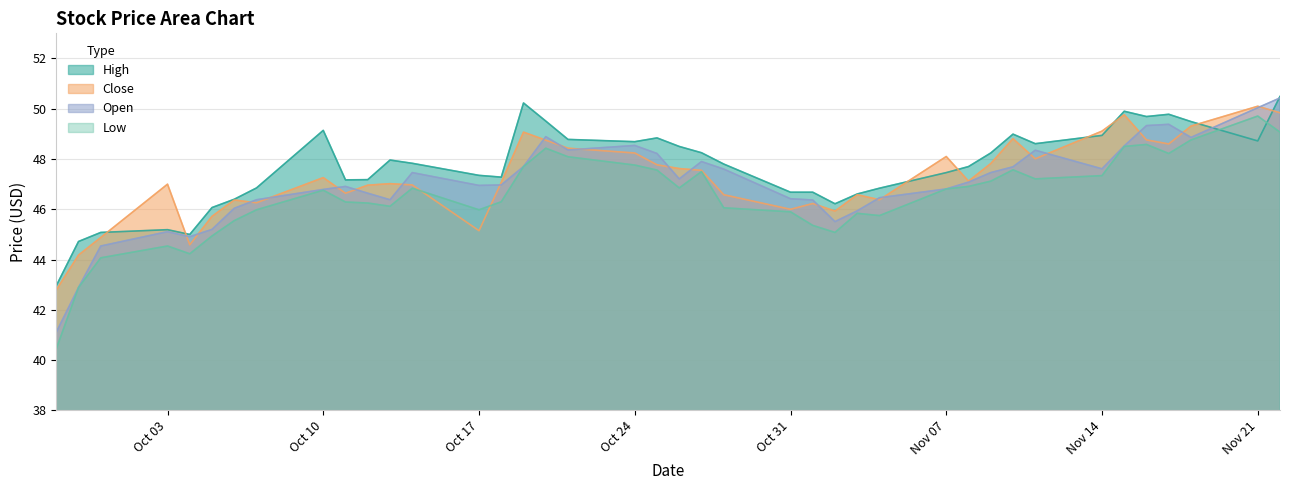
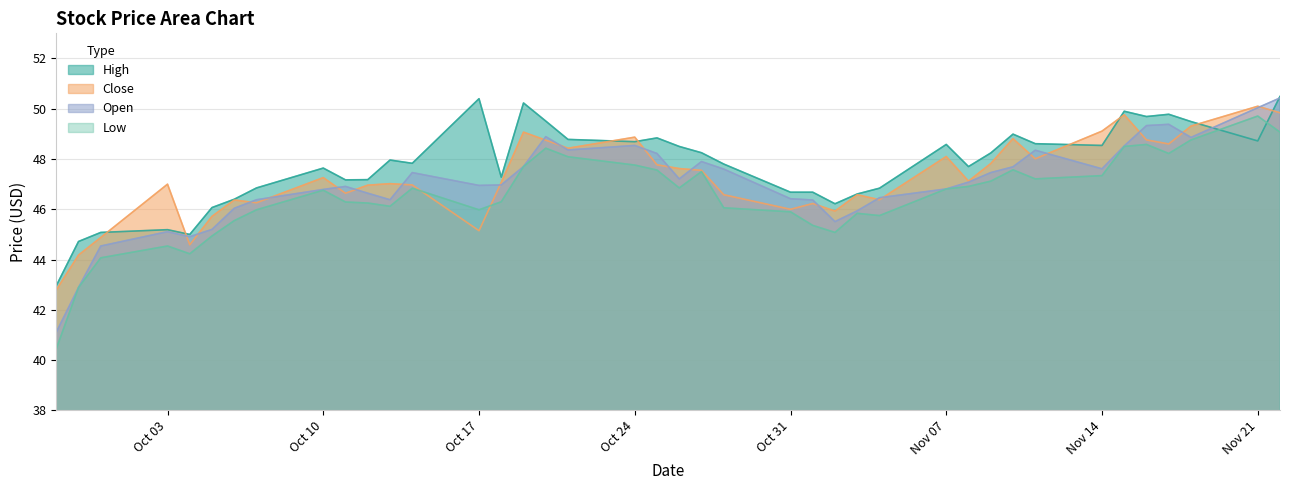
  {
    "High": {
-     "Oct 10": 49.1,
-     "Oct 17": 47.4,
+     "Oct 10": 47.6,
+     "Oct 17": 50.4,
      "Oct 24": 48.7,
      "Oct 31": 46.7,
-     "Nov 07": 47.5,
-     "Nov 14": 48.9,
+     "Nov 07": 48.6,
+     "Nov 14": 48.5,
      "Nov 21": 48.7
    },
    "Close": {
      "Oct 03": 47.0,
      "Oct 10": 47.3,
      "Oct 17": 45.2,
-     "Oct 24": 48.2,
+     "Oct 24": 48.9,
      "Nov 07": 48.1,
      "Nov 14": 49.1
    }
  }
